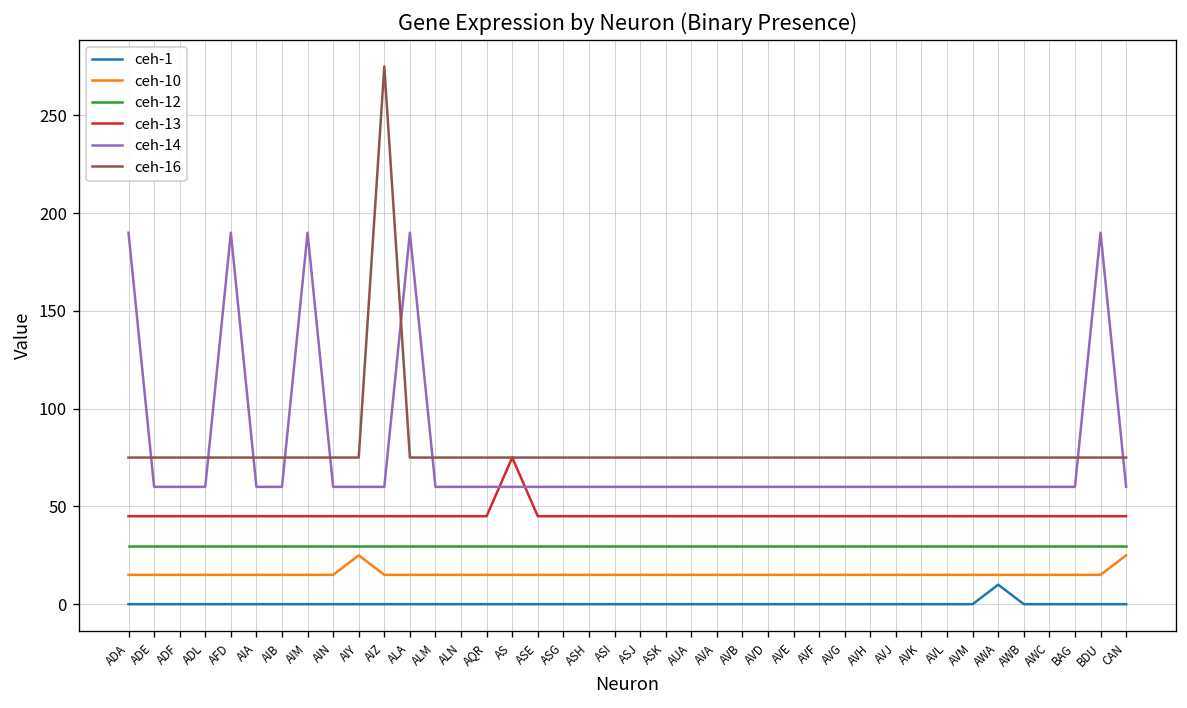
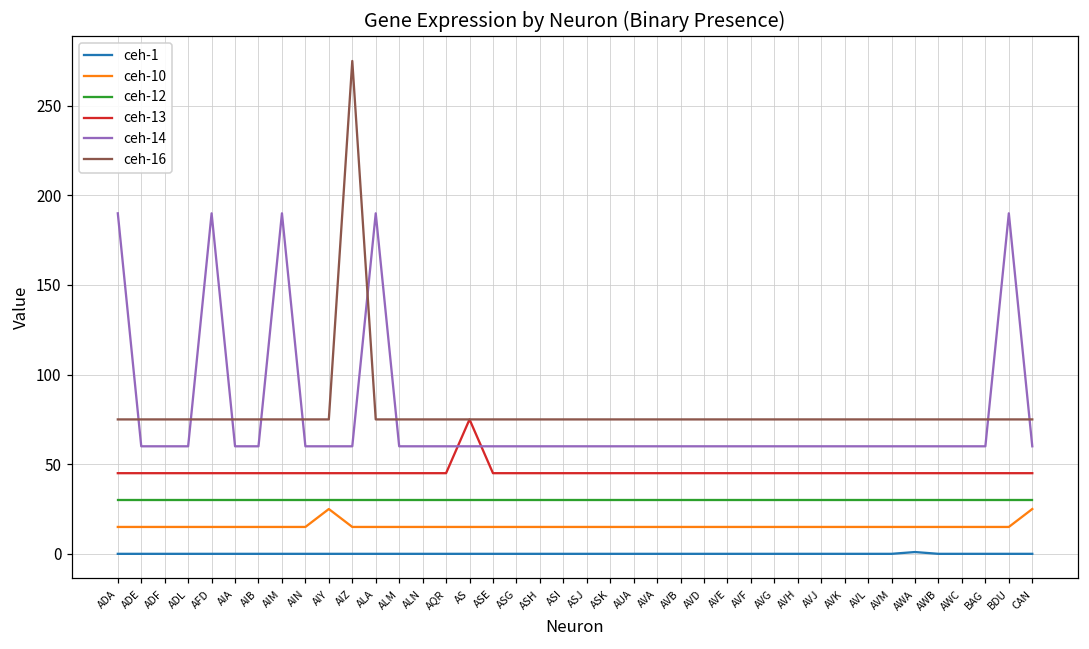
  {
    "ceh-1": {
      "ADA": 0,
      "ADE": 0,
      "ADF": 0,
      "ADL": 0,
      "AFD": 0,
      "AIA": 0,
      "AIB": 0,
      "AIM": 0,
      "AIN": 0,
      "AIY": 0,
      "AIZ": 0,
      "ALA": 0,
      "ALM": 0,
      "ALN": 0,
      "AQR": 0,
      "AS": 0,
      "ASE": 0,
      "ASG": 0,
      "ASH": 0,
      "ASI": 0,
      "ASJ": 0,
      "ASK": 0,
      "AUA": 0,
      "AVA": 0,
      "AVB": 0,
      "AVD": 0,
      "AVE": 0,
      "AVF": 0,
      "AVG": 0,
      "AVH": 0,
      "AVJ": 0,
      "AVK": 0,
      "AVL": 0,
      "AVM": 0,
-     "AWA": 10,
+     "AWA": 1,
      "AWB": 0,
      "AWC": 0,
      "BAG": 0,
      "BDU": 0,
      "CAN": 0
    }
  }
